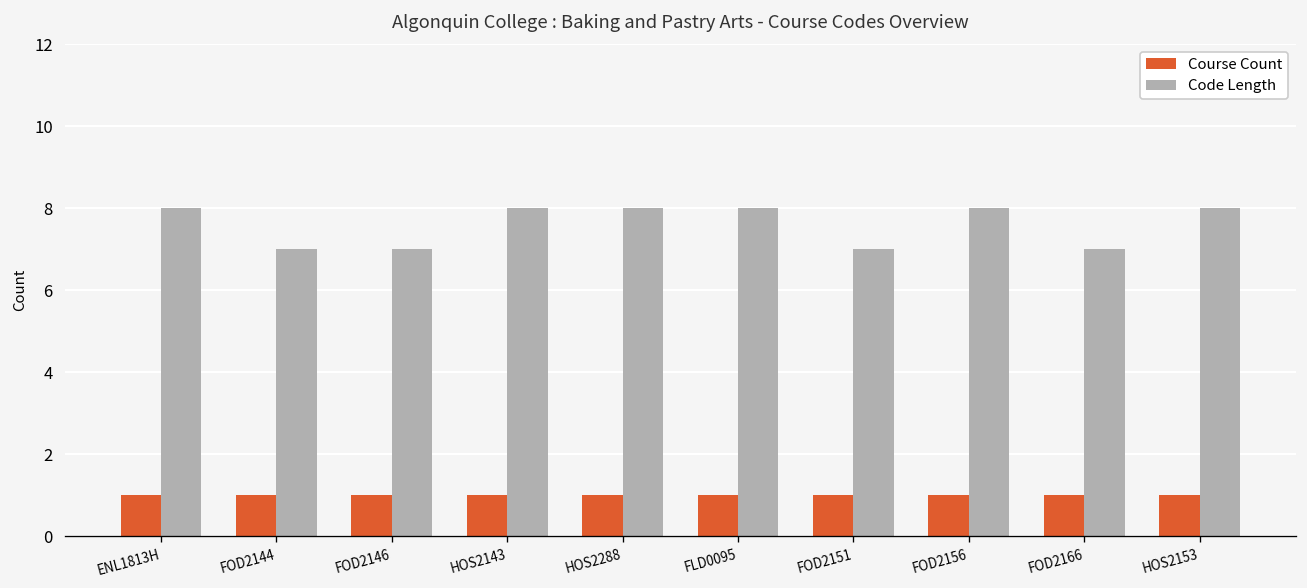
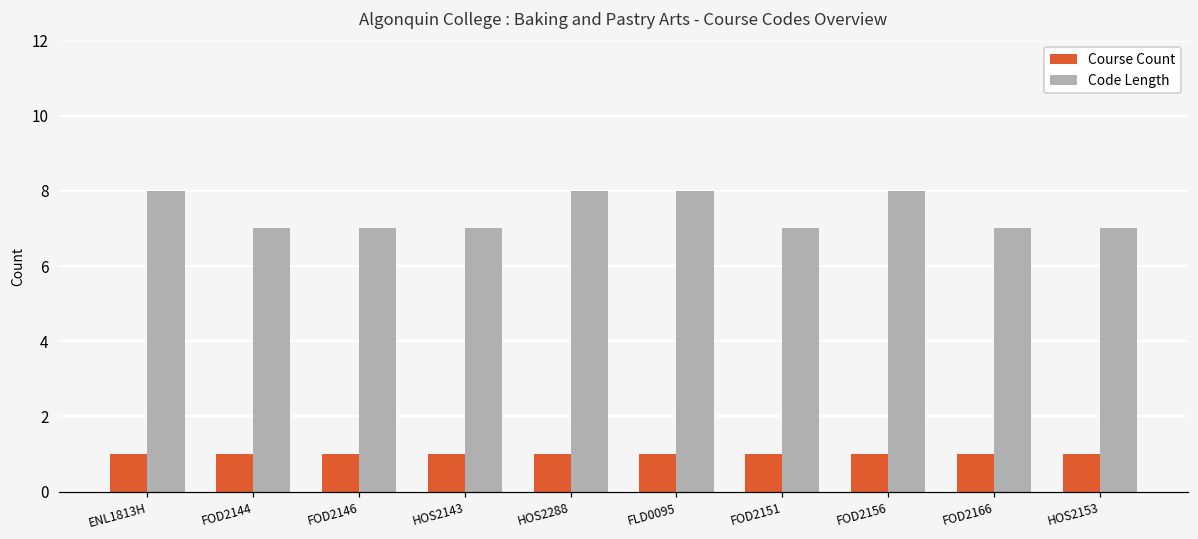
  {
    "Course Count": {
      "ENL1813H": 1,
      "FOD2144": 1,
      "FOD2146": 1,
      "HOS2143": 1,
      "HOS2288": 1,
      "FLD0095": 1,
      "FOD2151": 1,
      "FOD2156": 1,
      "FOD2166": 1,
      "HOS2153": 1
    },
    "Code Length": {
      "ENL1813H": 8,
      "FOD2144": 7,
      "FOD2146": 7,
-     "HOS2143": 8,
+     "HOS2143": 7,
      "HOS2288": 8,
      "FLD0095": 8,
      "FOD2151": 7,
      "FOD2156": 8,
      "FOD2166": 7,
-     "HOS2153": 8
+     "HOS2153": 7
    }
  }
